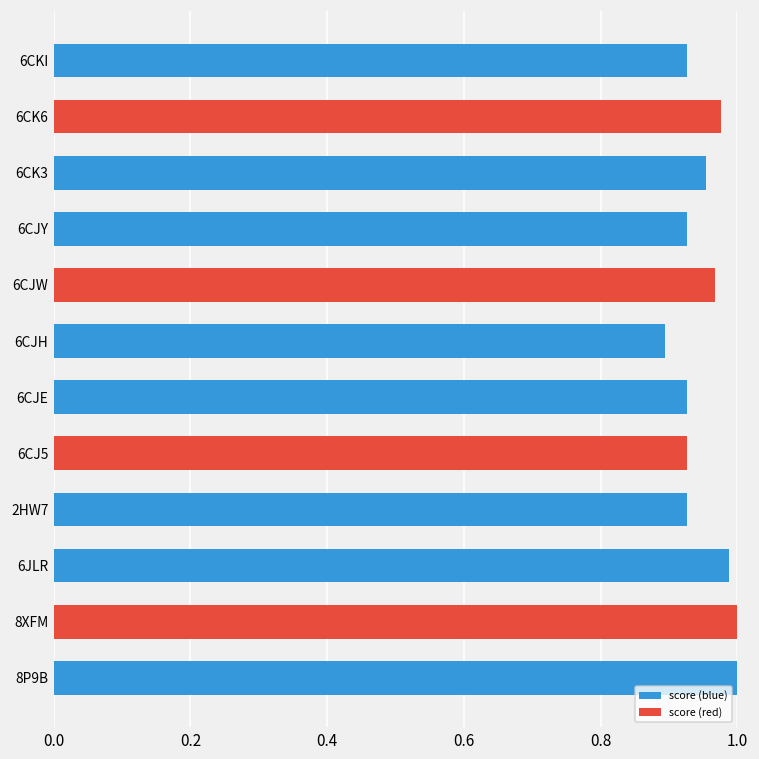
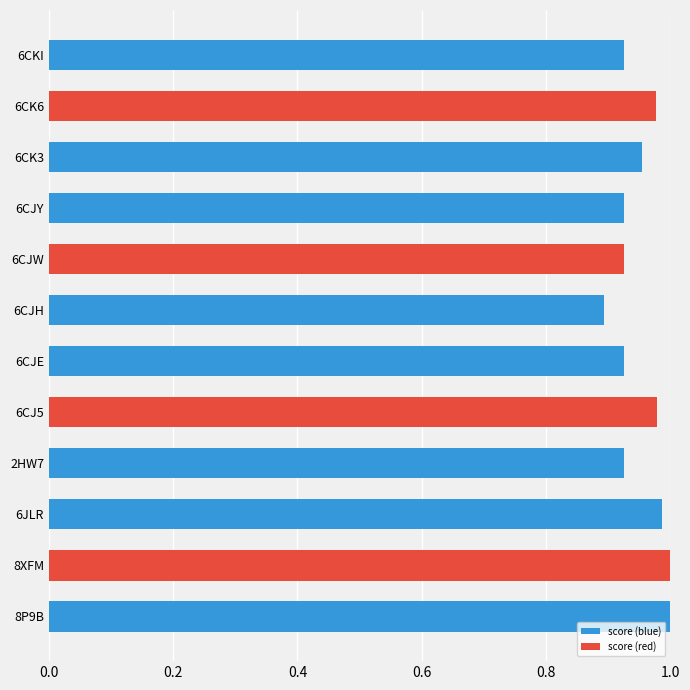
  {
    "6CKI": 0.93,
    "6CK6": 0.98,
    "6CK3": 0.95,
    "6CJY": 0.93,
-   "6CJW": 0.97,
+   "6CJW": 0.93,
    "6CJH": 0.89,
    "6CJE": 0.93,
-   "6CJ5": 0.93,
+   "6CJ5": 0.98,
    "2HW7": 0.93,
    "6JLR": 0.99,
    "8XFM": 1.00,
    "8P9B": 1.00
  }
